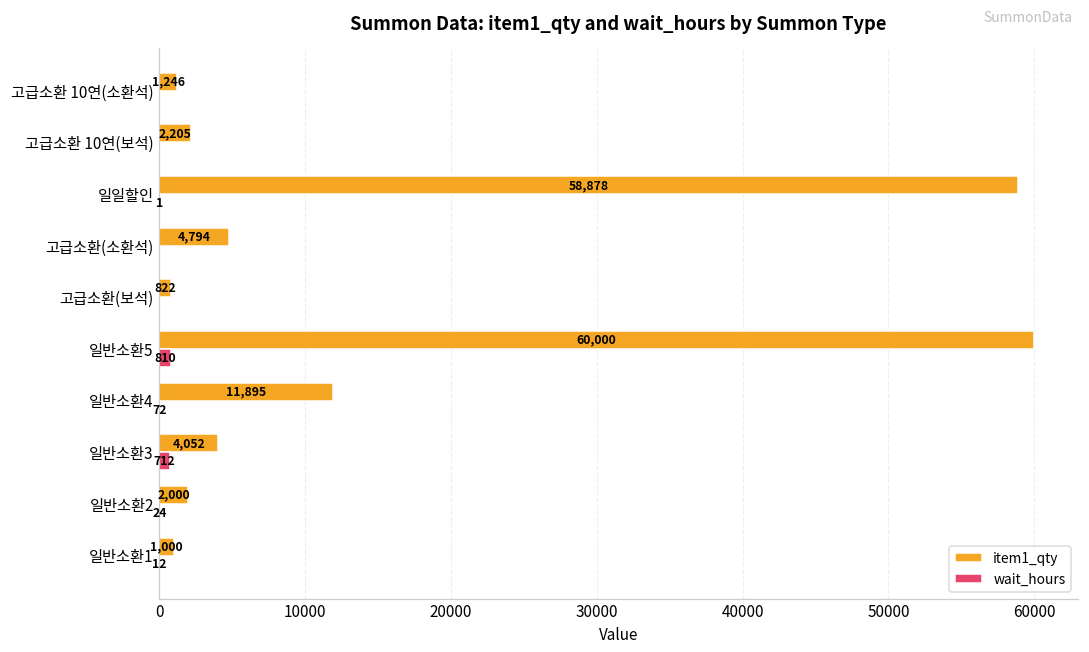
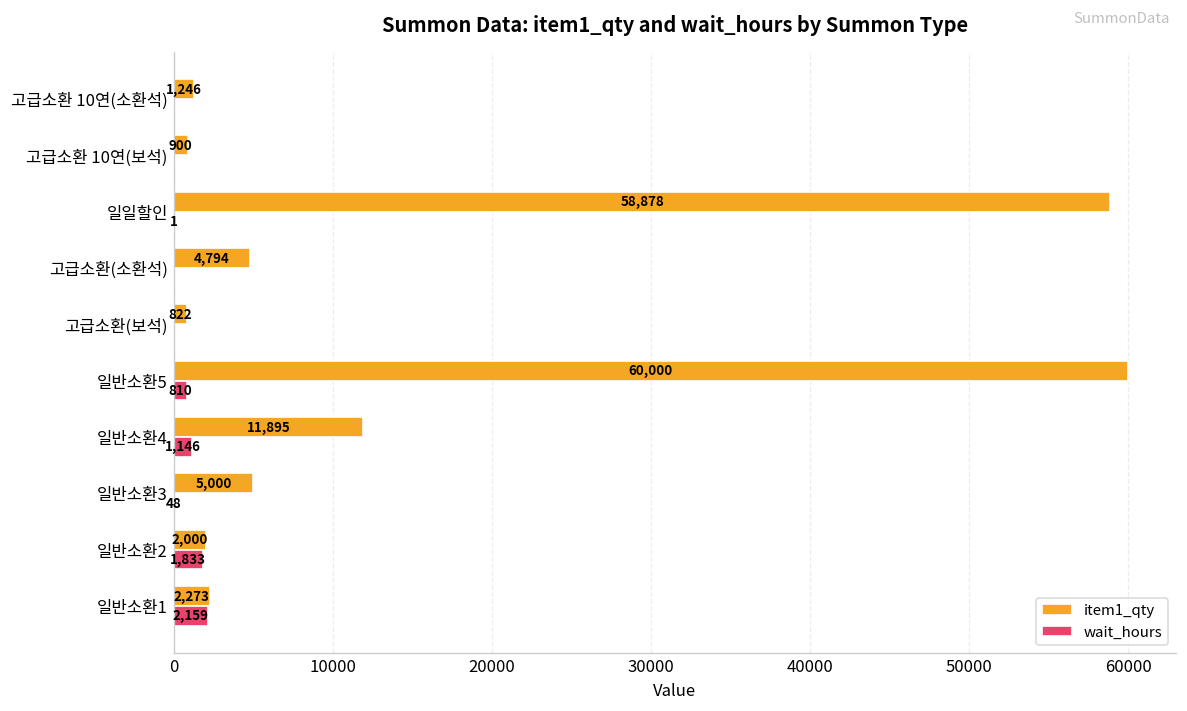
  {
    "item1_qty": {
      "고급소환 10연(소환석)": "1,246",
-     "고급소환 10연(보석)": "2,205",
+     "고급소환 10연(보석)": "900",
      "일일할인": "58,878",
      "고급소환(소환석)": "4,794",
      "고급소환(보석)": "822",
      "일반소환5": "60,000",
      "일반소환4": "11,895",
-     "일반소환3": "4,052",
+     "일반소환3": "5,000",
      "일반소환2": "2,000",
-     "일반소환1": "1,000"
+     "일반소환1": "2,273"
    },
    "wait_hours": {
      "일일할인": "1",
      "일반소환5": "810",
-     "일반소환4": "72",
-     "일반소환3": "712",
-     "일반소환2": "24",
-     "일반소환1": "12"
+     "일반소환4": "1,146",
+     "일반소환3": "48",
+     "일반소환2": "1,833",
+     "일반소환1": "2,159"
    }
  }
